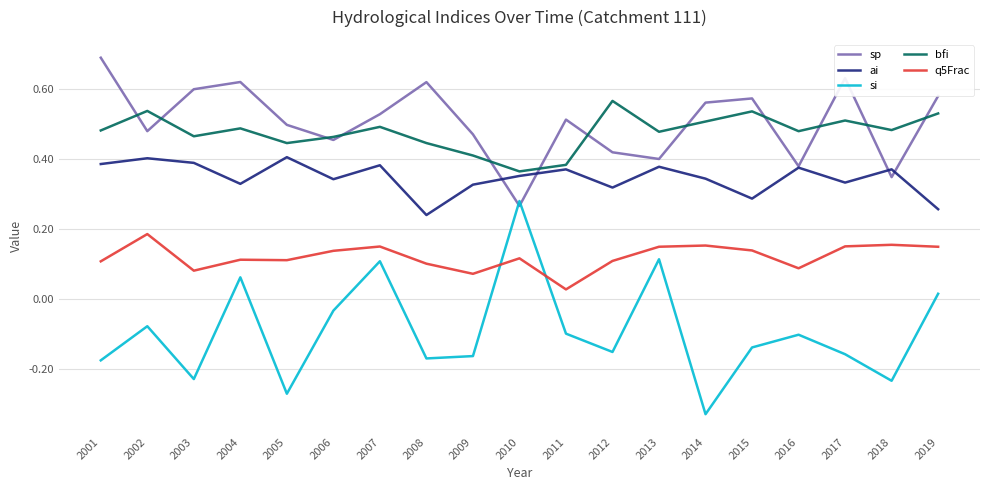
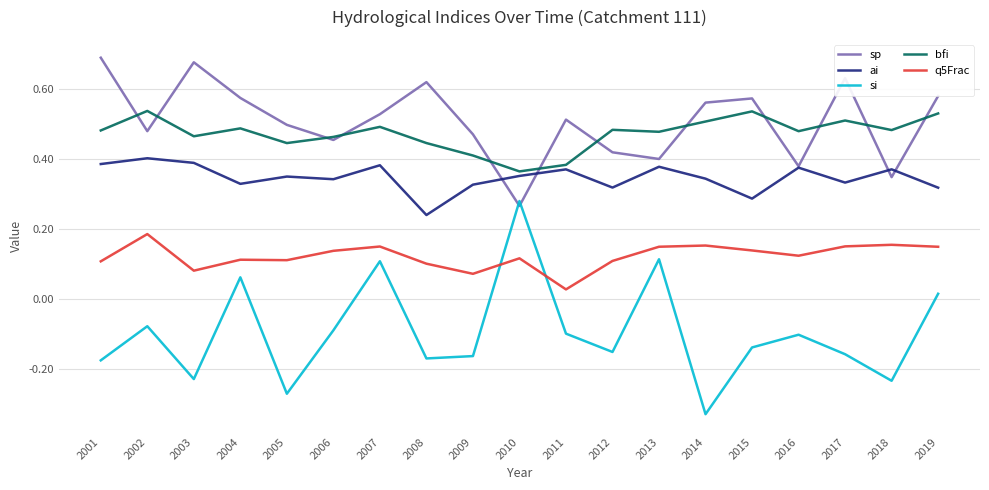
  {
    "sp": {
      "2001": 0.69,
      "2002": 0.48,
-     "2003": 0.60,
-     "2004": 0.62,
+     "2003": 0.68,
+     "2004": 0.57,
      "2005": 0.50,
      "2006": 0.45,
      "2007": 0.53,
      "2008": 0.62,
      "2009": 0.47,
      "2010": 0.26,
      "2011": 0.51,
      "2012": 0.42,
      "2013": 0.40,
      "2014": 0.56,
      "2015": 0.57,
      "2018": 0.35,
      "2019": 0.58
    },
    "ai": {
      "2001": 0.38,
      "2002": 0.40,
      "2003": 0.39,
      "2004": 0.33,
-     "2005": 0.40,
+     "2005": 0.35,
      "2006": 0.34,
      "2007": 0.38,
      "2008": 0.24,
      "2009": 0.33,
      "2010": 0.35,
      "2011": 0.37,
      "2012": 0.32,
      "2013": 0.38,
      "2014": 0.34,
      "2015": 0.29,
      "2017": 0.33,
      "2018": 0.37,
-     "2019": 0.26
+     "2019": 0.32
    },
    "si": {
      "2001": -0.18,
      "2002": -0.08,
      "2003": -0.23,
      "2004": 0.06,
      "2005": -0.27,
-     "2006": -0.03,
+     "2006": -0.09,
      "2007": 0.11,
      "2008": -0.17,
      "2009": -0.16,
      "2010": 0.28,
      "2011": -0.10,
      "2012": -0.15,
      "2013": 0.11,
      "2014": -0.33,
      "2015": -0.14,
      "2016": -0.10,
      "2017": -0.16,
      "2018": -0.23,
      "2019": 0.01
    },
    "bfi": {
      "2001": 0.48,
      "2002": 0.54,
      "2003": 0.46,
      "2004": 0.49,
      "2005": 0.44,
      "2006": 0.46,
      "2007": 0.49,
      "2008": 0.44,
      "2009": 0.41,
      "2010": 0.36,
      "2011": 0.38,
-     "2012": 0.56,
+     "2012": 0.48,
      "2013": 0.48,
      "2014": 0.51,
      "2015": 0.53,
      "2016": 0.48,
      "2017": 0.51,
      "2018": 0.48,
      "2019": 0.53
    },
    "q5Frac": {
      "2001": 0.11,
      "2002": 0.18,
      "2003": 0.08,
      "2004": 0.11,
      "2005": 0.11,
      "2006": 0.14,
      "2007": 0.15,
      "2008": 0.10,
      "2009": 0.07,
      "2010": 0.11,
      "2011": 0.03,
      "2012": 0.11,
      "2013": 0.15,
      "2014": 0.15,
      "2015": 0.14,
-     "2016": 0.09,
+     "2016": 0.12,
      "2017": 0.15,
      "2018": 0.15,
      "2019": 0.15
    }
  }
